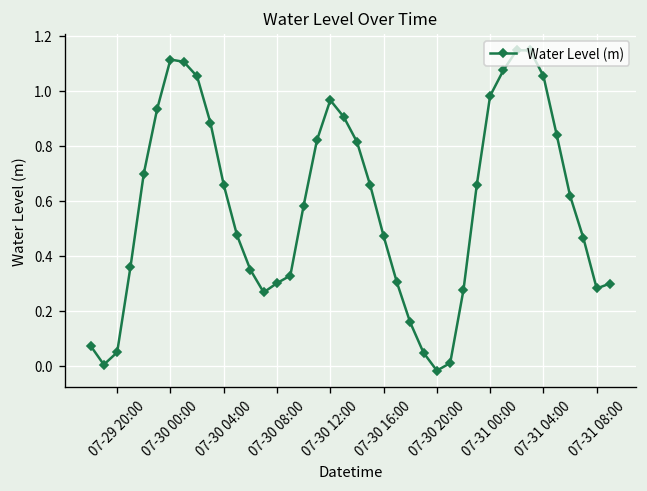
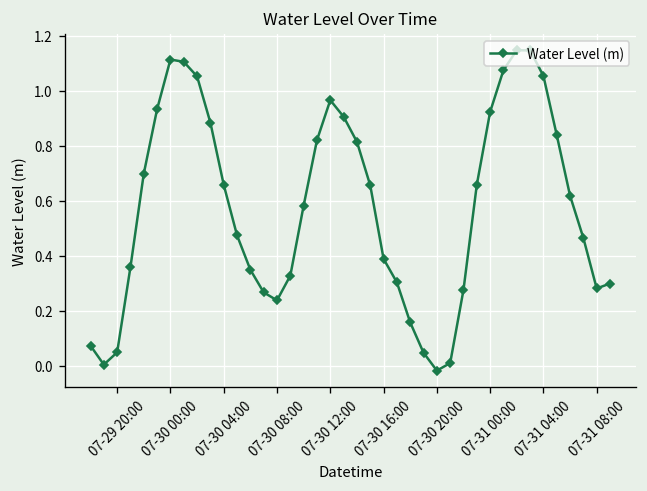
  {
    "07-29 20:00": 0.05,
    "07-30 00:00": 1.11,
    "07-30 04:00": 0.66,
-   "07-30 08:00": 0.30,
+   "07-30 08:00": 0.24,
    "07-30 12:00": 0.97,
-   "07-30 16:00": 0.47,
+   "07-30 16:00": 0.39,
    "07-30 20:00": -0.02,
-   "07-31 00:00": 0.98,
+   "07-31 00:00": 0.92,
    "07-31 04:00": 1.05,
    "07-31 08:00": 0.28
  }
